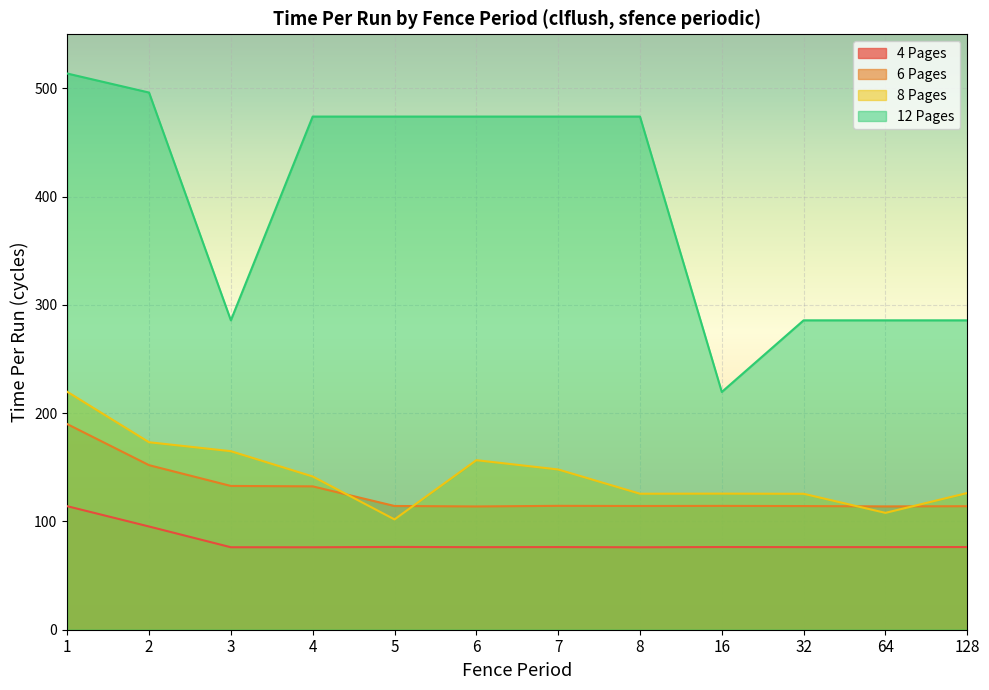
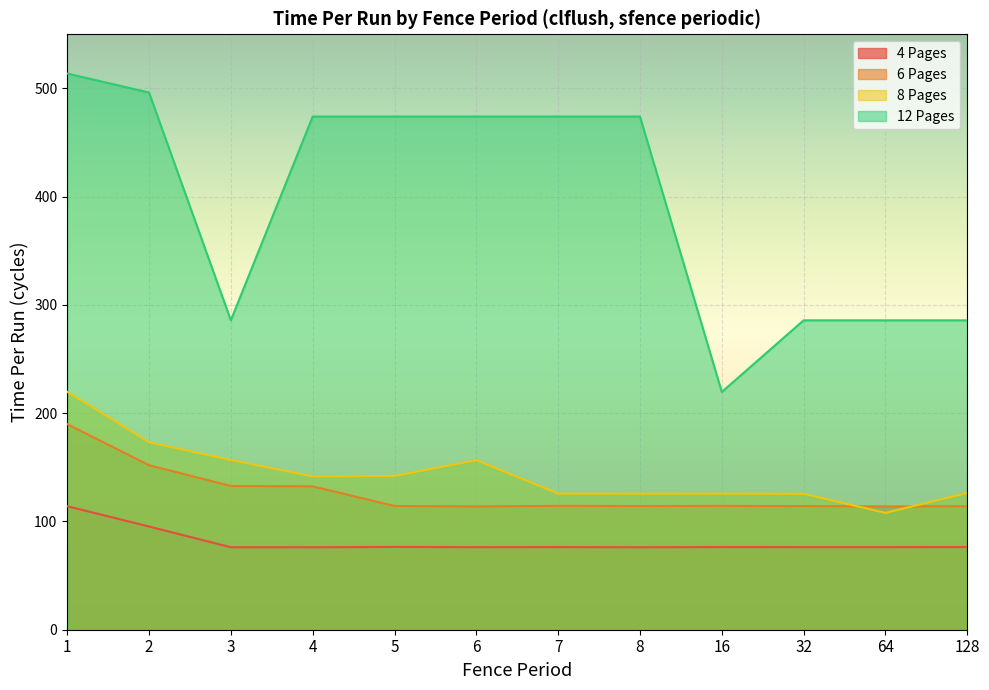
  {
    "8 Pages": {
      "1": 220,
      "2": 173,
-     "3": 165,
+     "3": 157,
      "4": 142,
-     "5": 102,
+     "5": 142,
      "6": 157,
-     "7": 148,
+     "7": 126,
      "8": 126,
      "16": 126,
      "32": 126,
      "64": 108,
      "128": 126
    },
    "12 Pages": {
      "1": 514,
      "2": 496,
      "3": 286,
      "4": 474,
      "5": 474,
      "6": 474,
      "7": 474,
      "8": 474,
      "16": 220,
      "32": 286,
      "64": 286,
      "128": 286
    }
  }
